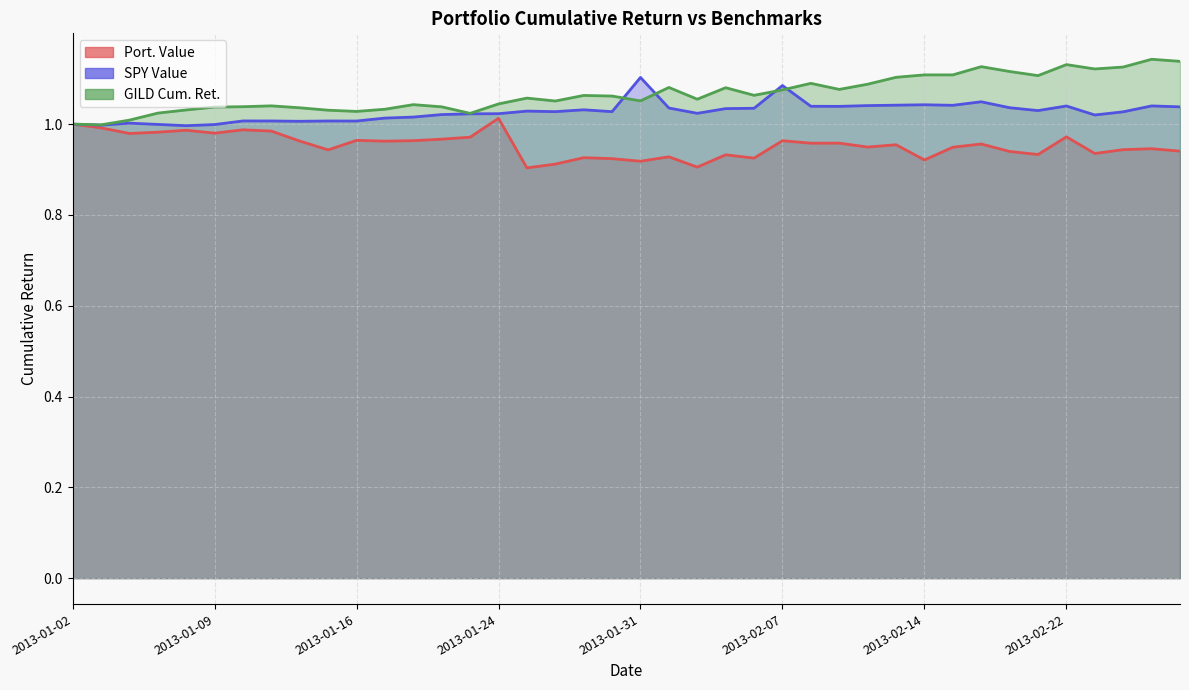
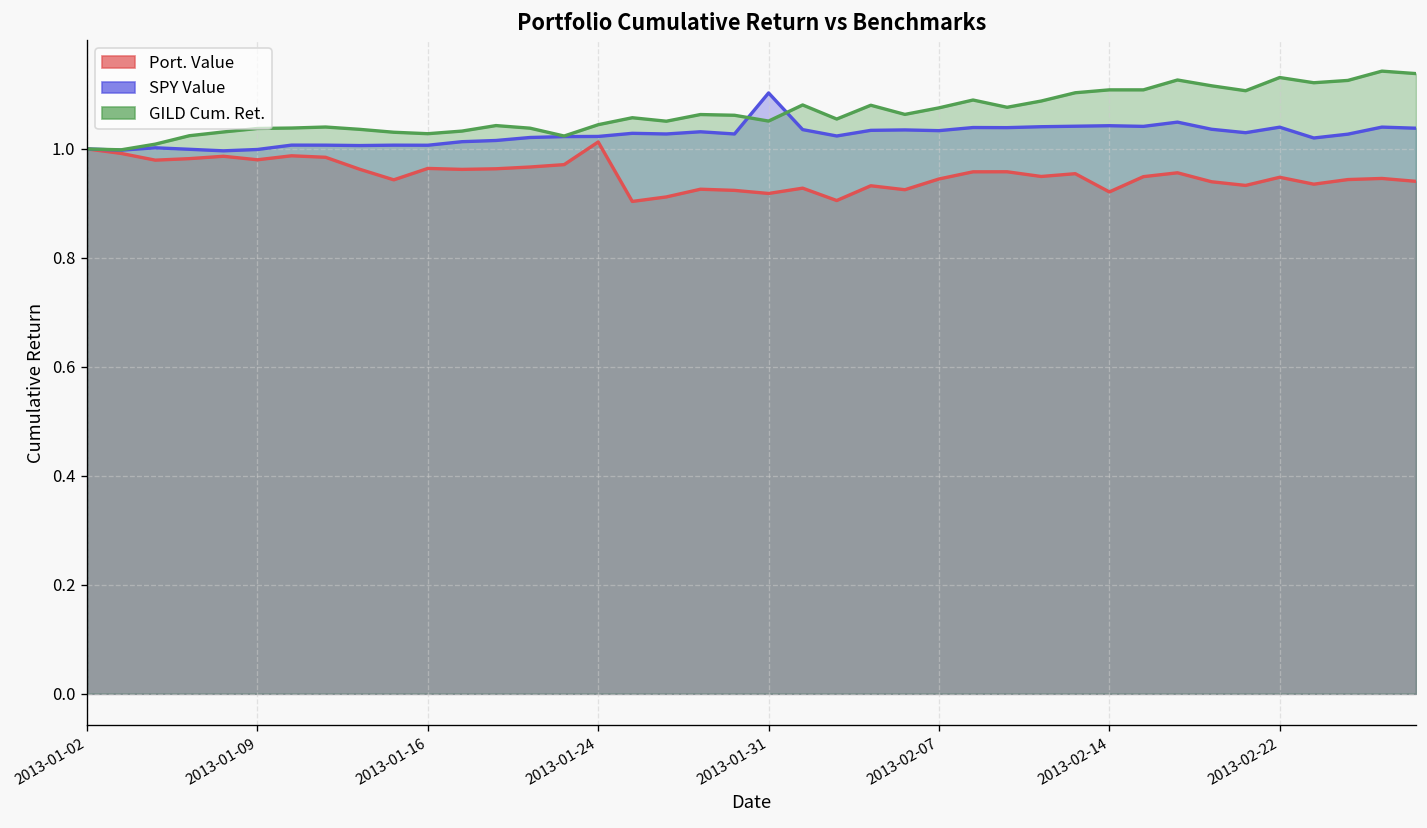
  {
    "Port. Value": {
      "2013-01-09": 0.98,
      "2013-01-16": 0.96,
      "2013-01-24": 1.01,
      "2013-01-31": 0.92,
-     "2013-02-07": 0.96,
+     "2013-02-07": 0.94,
      "2013-02-14": 0.92,
-     "2013-02-22": 0.97
+     "2013-02-22": 0.95
    },
    "SPY Value": {
      "2013-01-09": 1.00,
      "2013-01-16": 1.01,
      "2013-01-24": 1.02,
      "2013-01-31": 1.10,
-     "2013-02-07": 1.08,
+     "2013-02-07": 1.03,
      "2013-02-14": 1.04,
      "2013-02-22": 1.04
    },
    "GILD Cum. Ret.": {
      "2013-01-16": 1.03,
      "2013-01-24": 1.04,
      "2013-01-31": 1.05,
      "2013-02-07": 1.08,
      "2013-02-14": 1.11,
      "2013-02-22": 1.13
    }
  }
